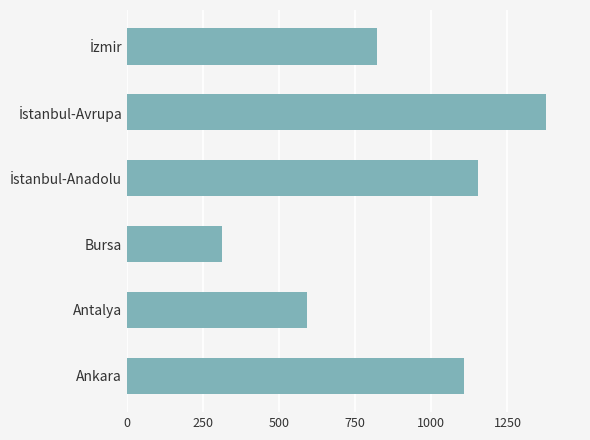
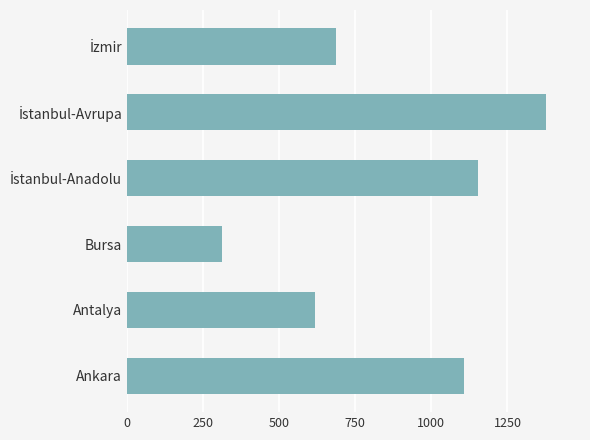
  {
-   "İzmir": 820,
+   "İzmir": 690,
    "İstanbul-Avrupa": 1380,
    "İstanbul-Anadolu": 1150,
    "Bursa": 310,
-   "Antalya": 590,
+   "Antalya": 620,
    "Ankara": 1110
  }
